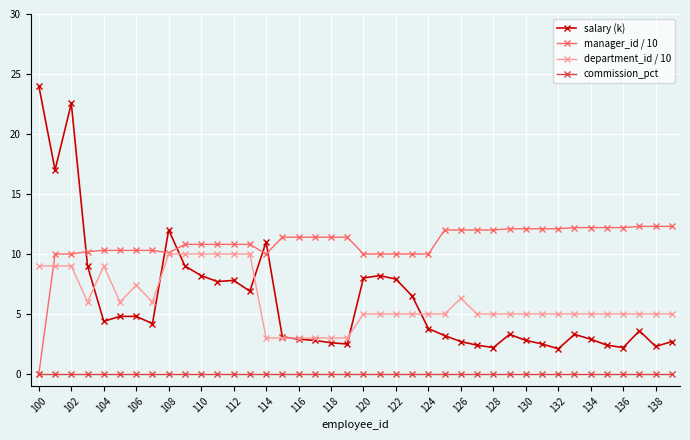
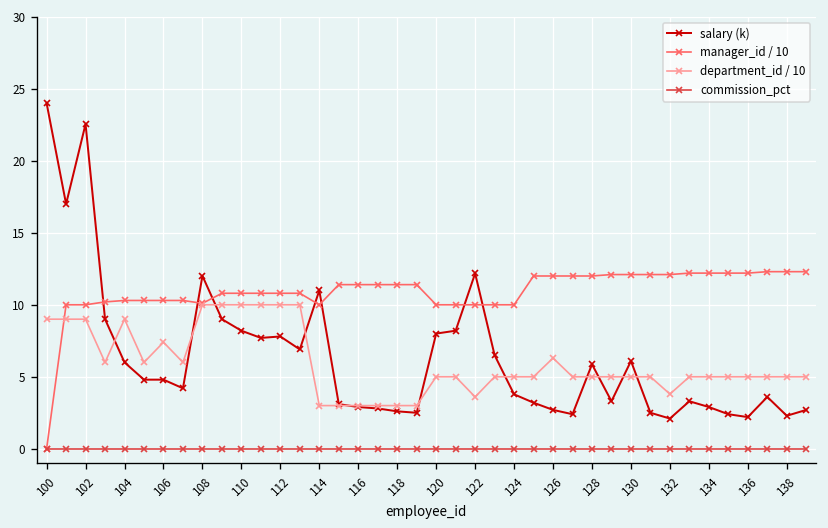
  {
    "salary (k)": {
      "100": 24.0,
      "102": 22.6,
-     "104": 4.4,
+     "104": 6.0,
      "106": 4.8,
      "108": 12.0,
      "110": 8.2,
      "112": 7.8,
      "114": 11.0,
      "118": 2.6,
      "120": 8.0,
-     "122": 7.9,
+     "122": 12.2,
      "124": 3.8,
      "126": 2.7,
-     "128": 2.2,
-     "130": 2.8,
+     "128": 5.9,
+     "130": 6.1,
      "132": 2.1,
      "134": 2.9,
      "136": 2.2,
      "138": 2.3
    },
    "department_id / 10": {
      "100": 9.0,
      "102": 9.0,
      "104": 9.0,
      "106": 7.4,
      "110": 10.0,
      "112": 10.0,
      "114": 3.0,
      "118": 3.0,
      "120": 5.0,
-     "122": 5.0,
+     "122": 3.6,
      "124": 5.0,
      "126": 6.3,
      "128": 5.0,
      "130": 5.0,
-     "132": 5.0,
+     "132": 3.8,
      "134": 5.0,
      "136": 5.0,
      "138": 5.0
    }
  }
